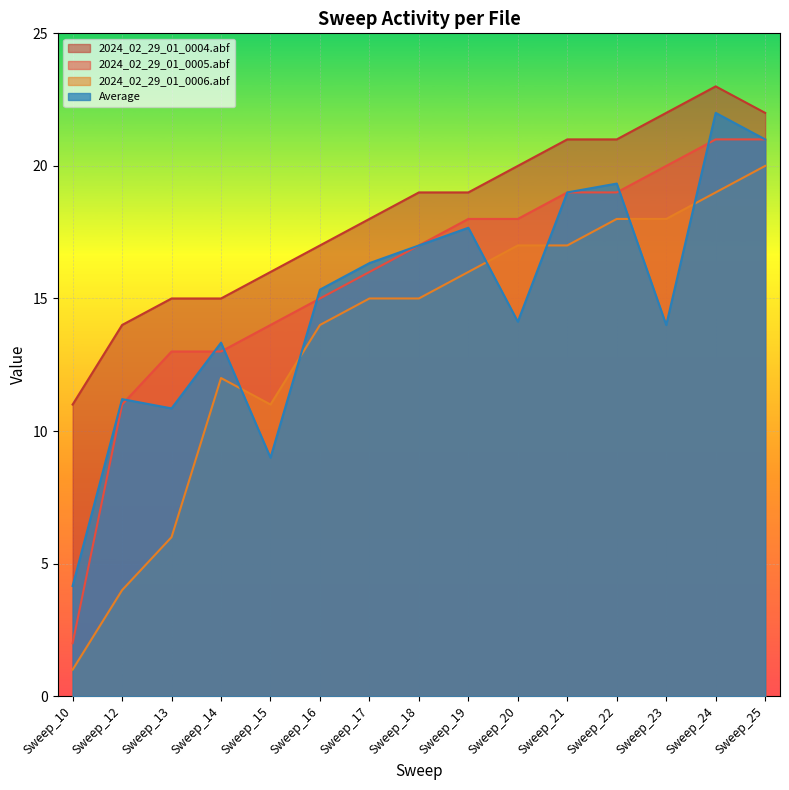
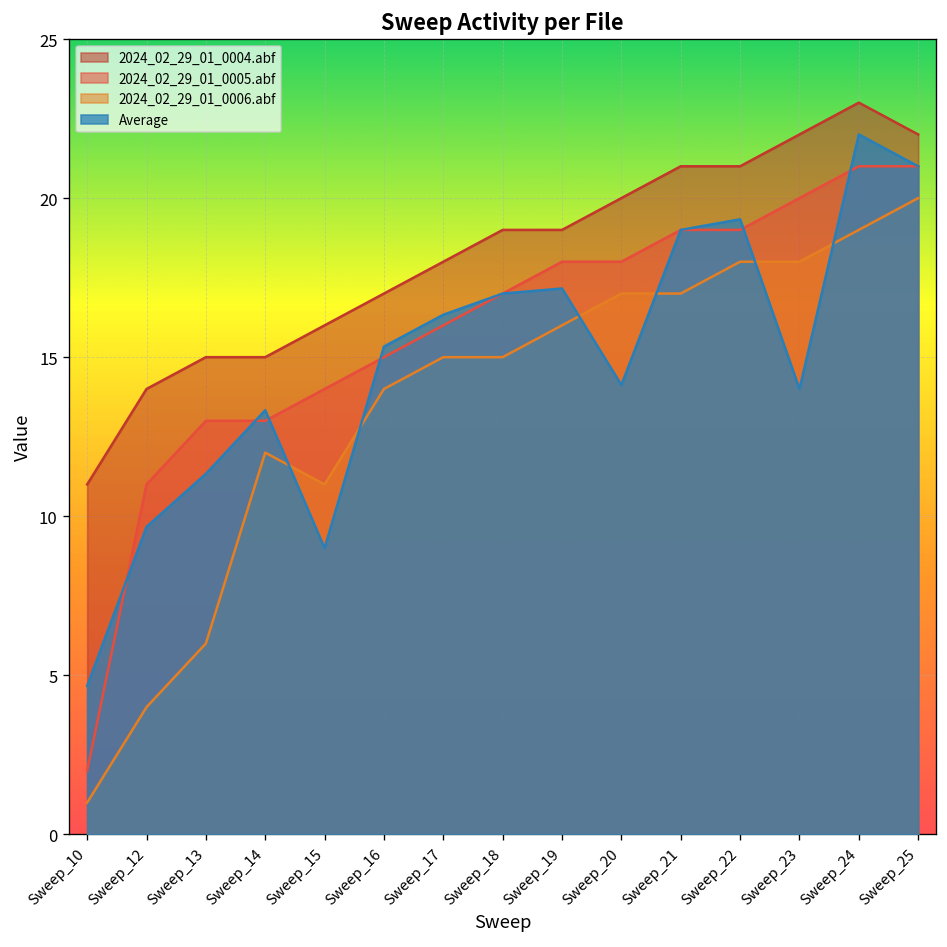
  {
    "Average": {
-     "Sweep_10": 4.2,
-     "Sweep_12": 11.2,
-     "Sweep_13": 10.9,
+     "Sweep_10": 4.7,
+     "Sweep_12": 9.7,
+     "Sweep_13": 11.3,
      "Sweep_14": 13.3,
      "Sweep_15": 9.0,
      "Sweep_16": 15.3,
      "Sweep_17": 16.3,
-     "Sweep_19": 17.7,
+     "Sweep_19": 17.2,
      "Sweep_20": 14.1,
      "Sweep_22": 19.3,
      "Sweep_23": 14.0,
      "Sweep_24": 22.0
    }
  }
